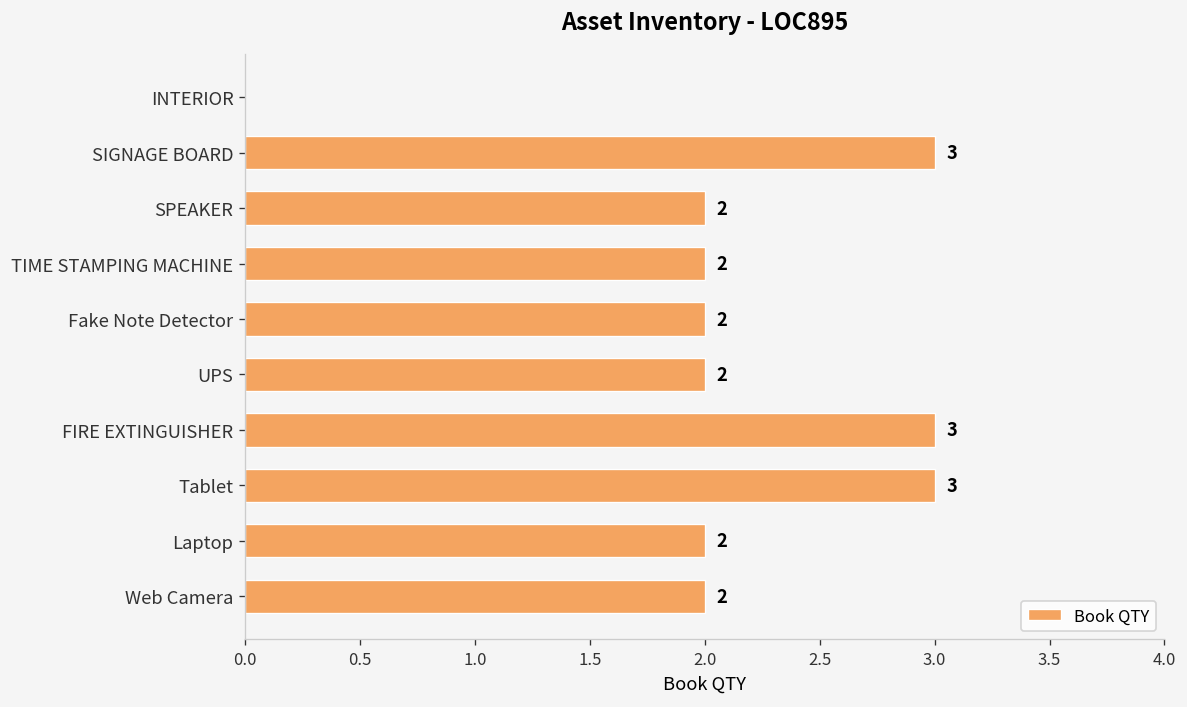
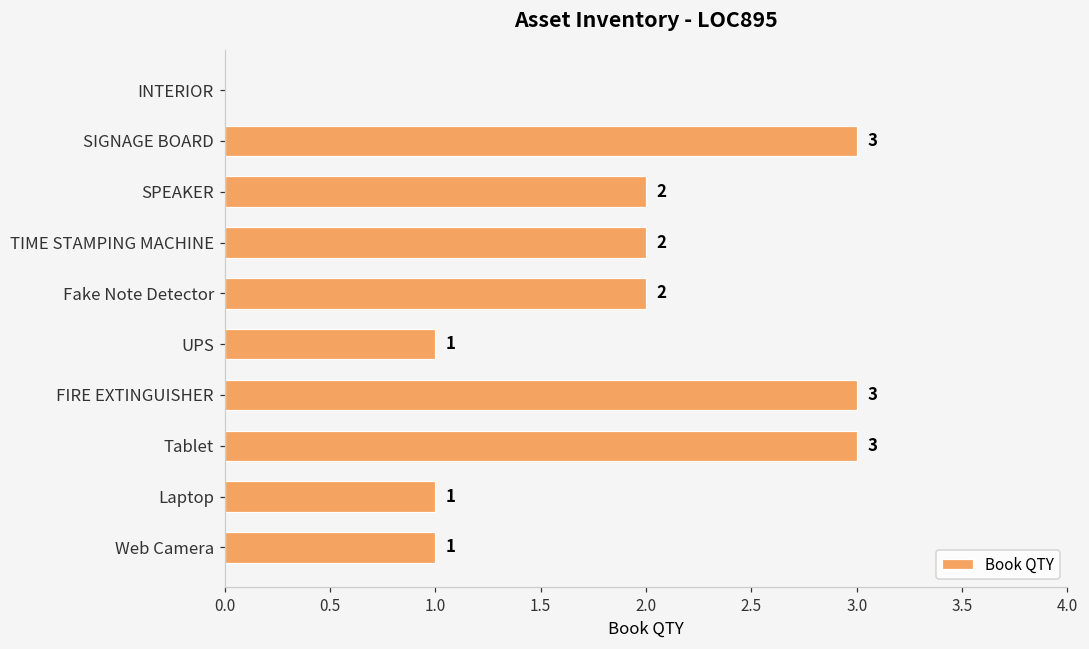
  {
    "SIGNAGE BOARD": 3,
    "SPEAKER": 2,
    "TIME STAMPING MACHINE": 2,
    "Fake Note Detector": 2,
-   "UPS": 2,
+   "UPS": 1,
    "FIRE EXTINGUISHER": 3,
    "Tablet": 3,
-   "Laptop": 2,
-   "Web Camera": 2
+   "Laptop": 1,
+   "Web Camera": 1
  }
